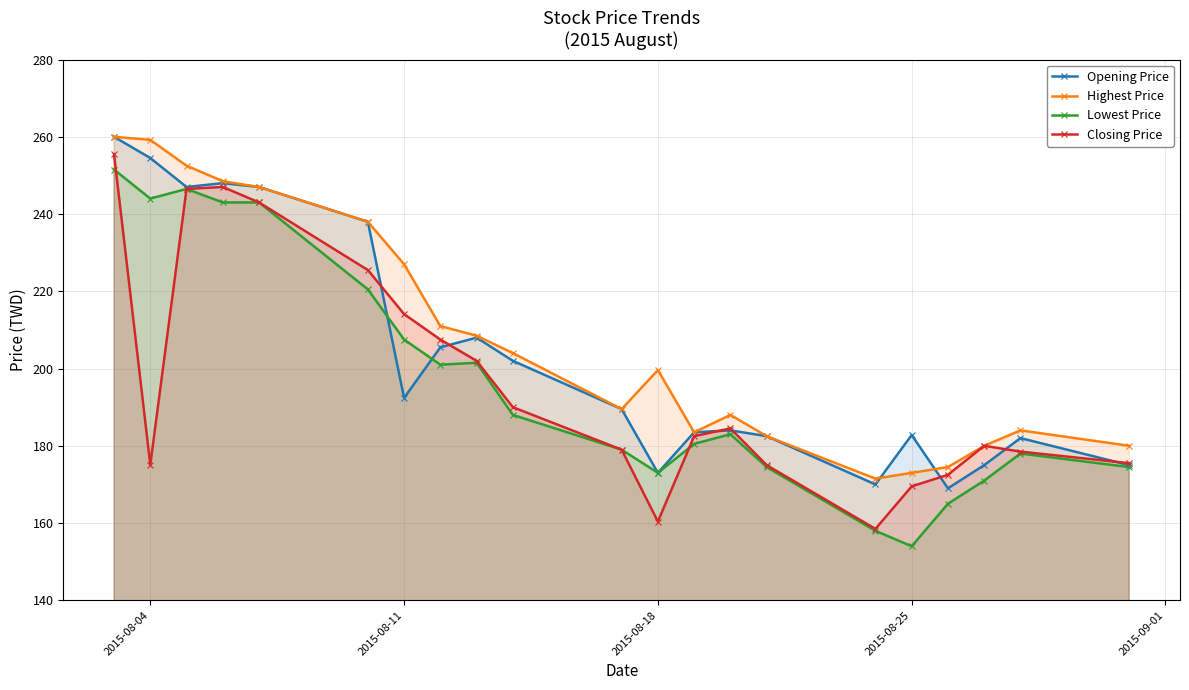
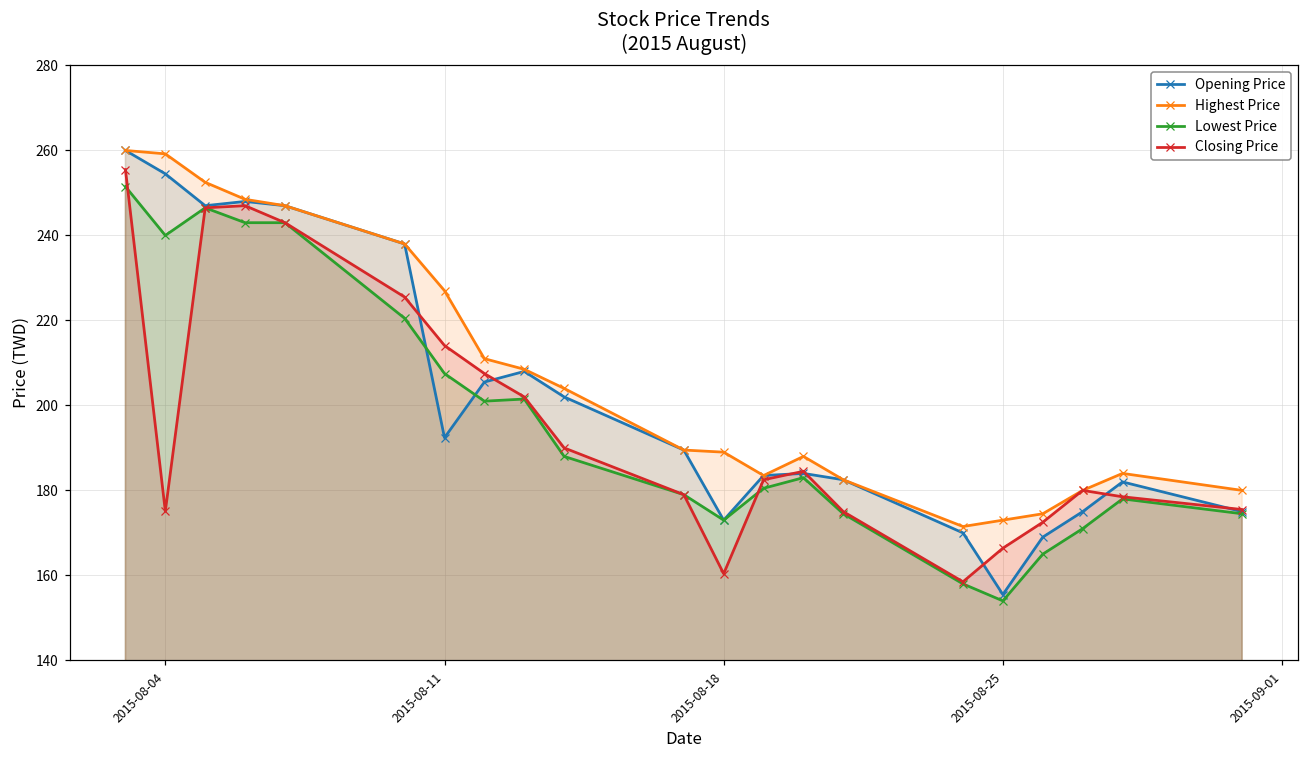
  {
    "Opening Price": {
      "2015-08-04": 255,
      "2015-08-11": 192,
-     "2015-08-25": 183
+     "2015-08-25": 156
    },
    "Highest Price": {
      "2015-08-04": 259,
      "2015-08-11": 227,
-     "2015-08-18": 200,
+     "2015-08-18": 189,
      "2015-08-25": 173
    },
    "Lowest Price": {
-     "2015-08-04": 244,
+     "2015-08-04": 240,
      "2015-08-11": 208,
      "2015-08-25": 154
    },
    "Closing Price": {
      "2015-08-04": 175,
      "2015-08-11": 214,
      "2015-08-18": 160,
-     "2015-08-25": 170
+     "2015-08-25": 166
    }
  }
